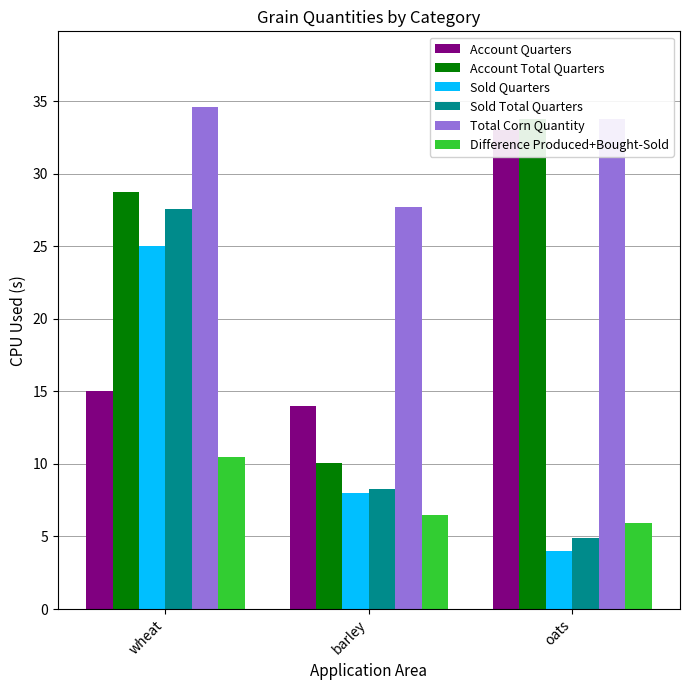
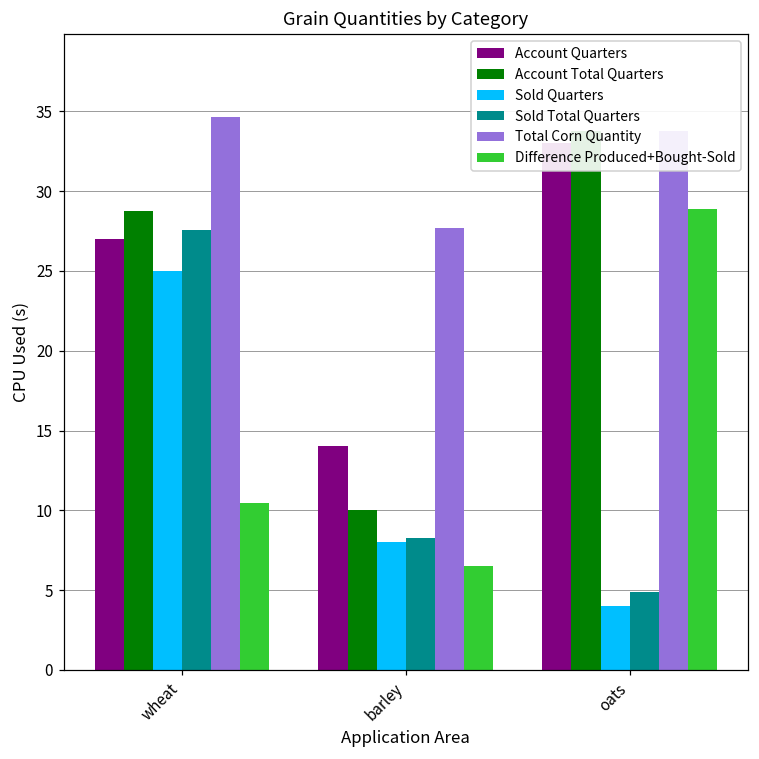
  {
    "Account Quarters": {
-     "wheat": 15,
+     "wheat": 27,
      "barley": 14
    },
    "Account Total Quarters": {
      "wheat": 28.7,
      "barley": 10.0
    },
    "Sold Quarters": {
      "wheat": 25.0,
      "barley": 8.0,
      "oats": 4.0
    },
    "Sold Total Quarters": {
      "wheat": 27.6,
      "barley": 8.3,
      "oats": 4.9
    },
    "Total Corn Quantity": {
      "wheat": 34.6,
      "barley": 27.7
    },
    "Difference Produced+Bought-Sold": {
      "wheat": 10.5,
      "barley": 6.5,
-     "oats": 5.9
+     "oats": 28.9
    }
  }
